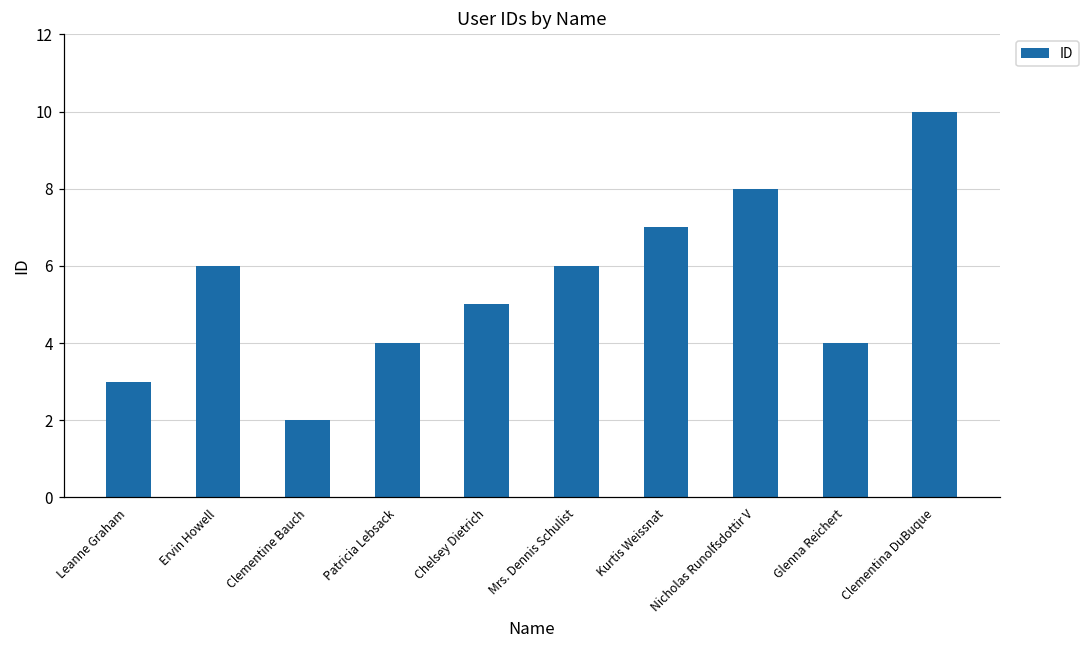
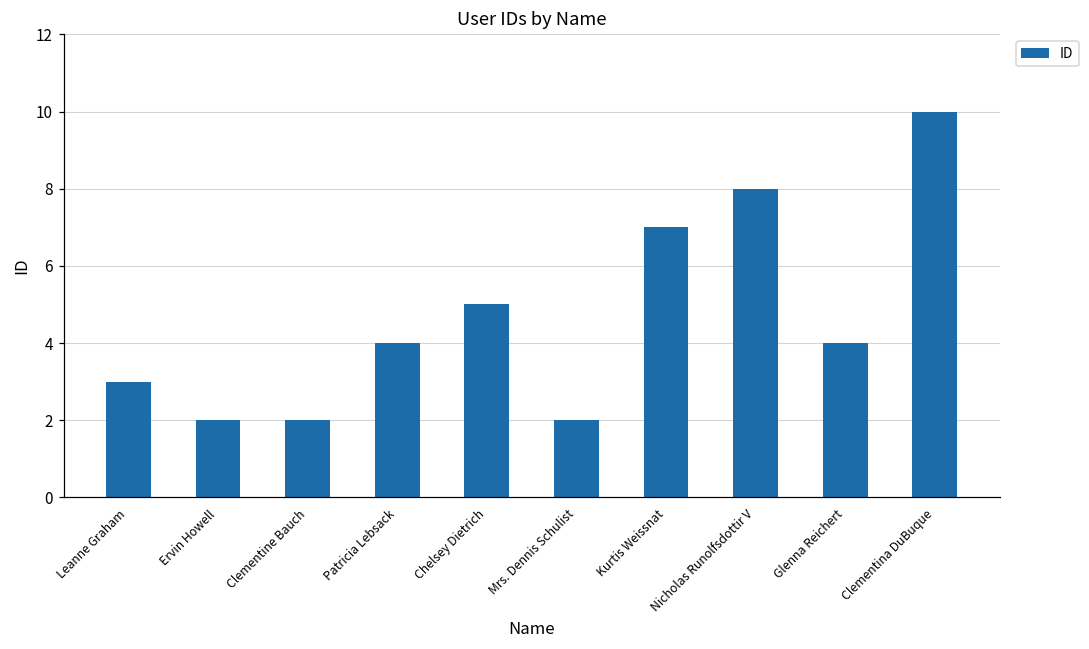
  {
    "Leanne Graham": 3,
-   "Ervin Howell": 6,
+   "Ervin Howell": 2,
    "Clementine Bauch": 2,
    "Patricia Lebsack": 4,
    "Chelsey Dietrich": 5,
-   "Mrs. Dennis Schulist": 6,
+   "Mrs. Dennis Schulist": 2,
    "Kurtis Weissnat": 7,
    "Nicholas Runolfsdottir V": 8,
    "Glenna Reichert": 4,
    "Clementina DuBuque": 10
  }
